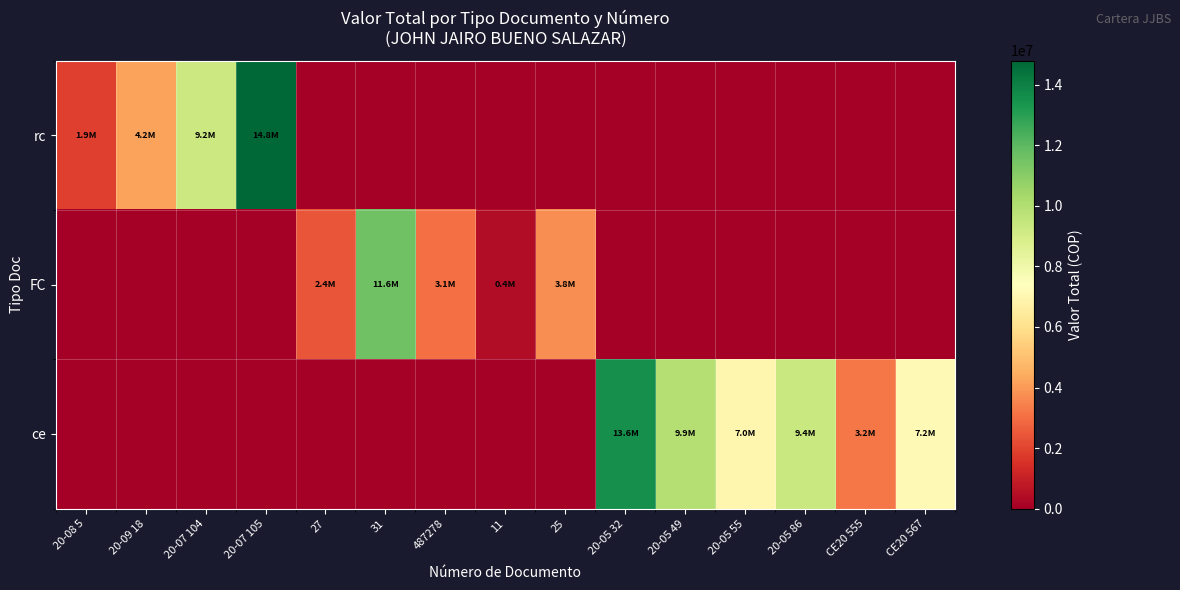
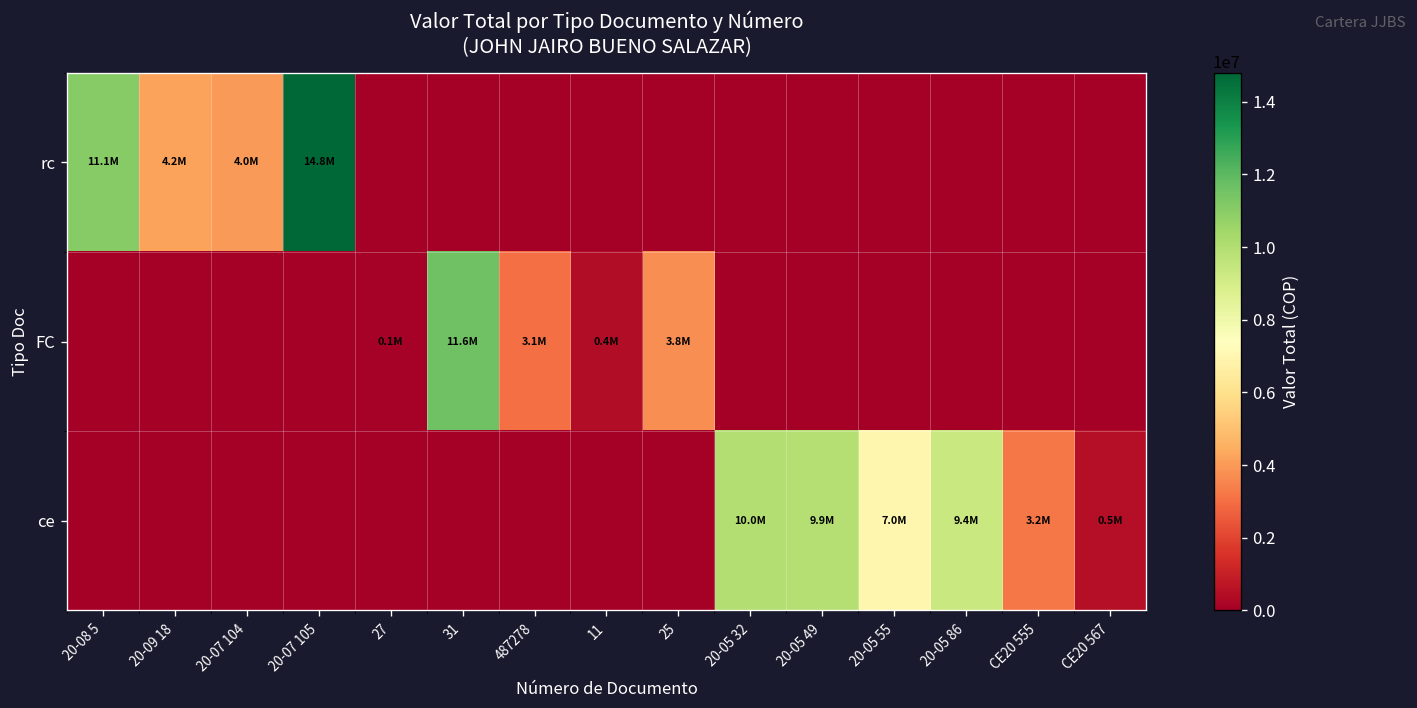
  {
    "rc": {
-     "20-08 5": "1.9M",
+     "20-08 5": "11.1M",
      "20-09 18": "4.2M",
-     "20-07 104": "9.2M",
+     "20-07 104": "4.0M",
      "20-07 105": "14.8M"
    },
    "FC": {
-     "27": "2.4M",
+     "27": "0.1M",
      "31": "11.6M",
      "487278": "3.1M",
      "11": "0.4M",
      "25": "3.8M"
    },
    "ce": {
-     "20-05 32": "13.6M",
+     "20-05 32": "10.0M",
      "20-05 49": "9.9M",
      "20-05 55": "7.0M",
      "20-05 86": "9.4M",
      "CE20 555": "3.2M",
-     "CE20 567": "7.2M"
+     "CE20 567": "0.5M"
    }
  }
